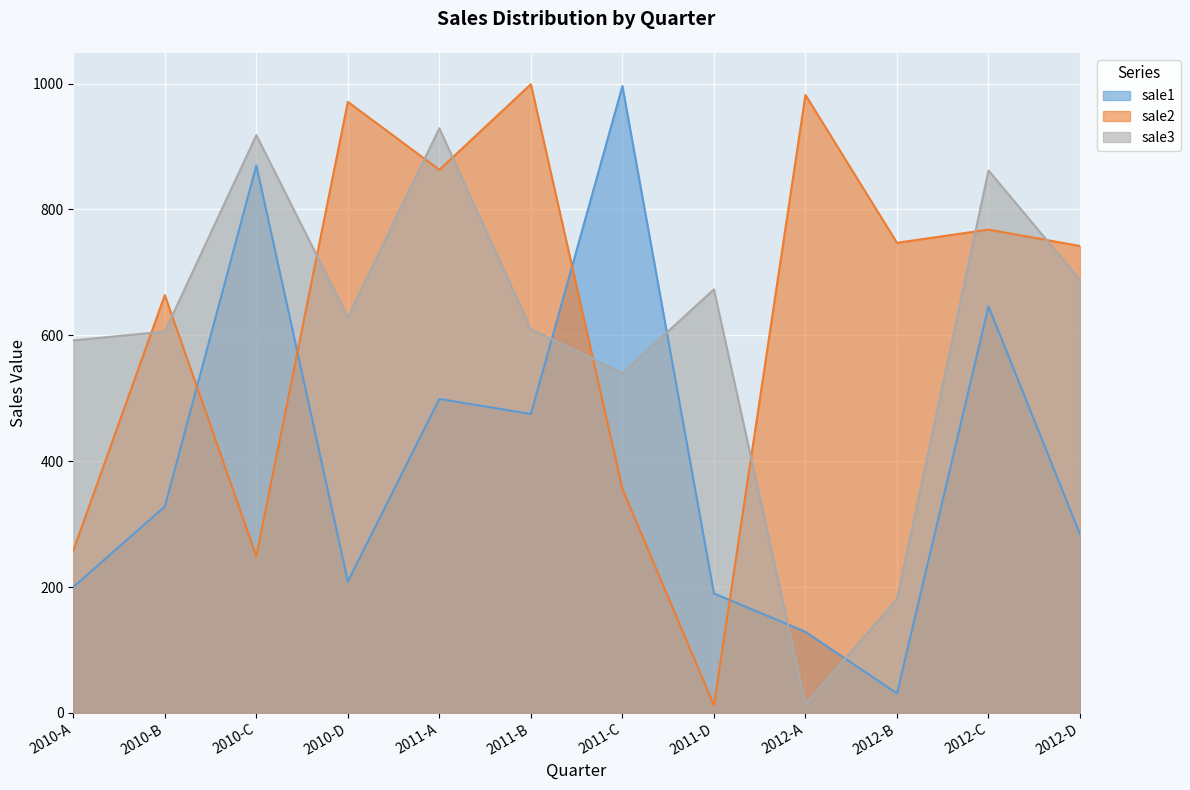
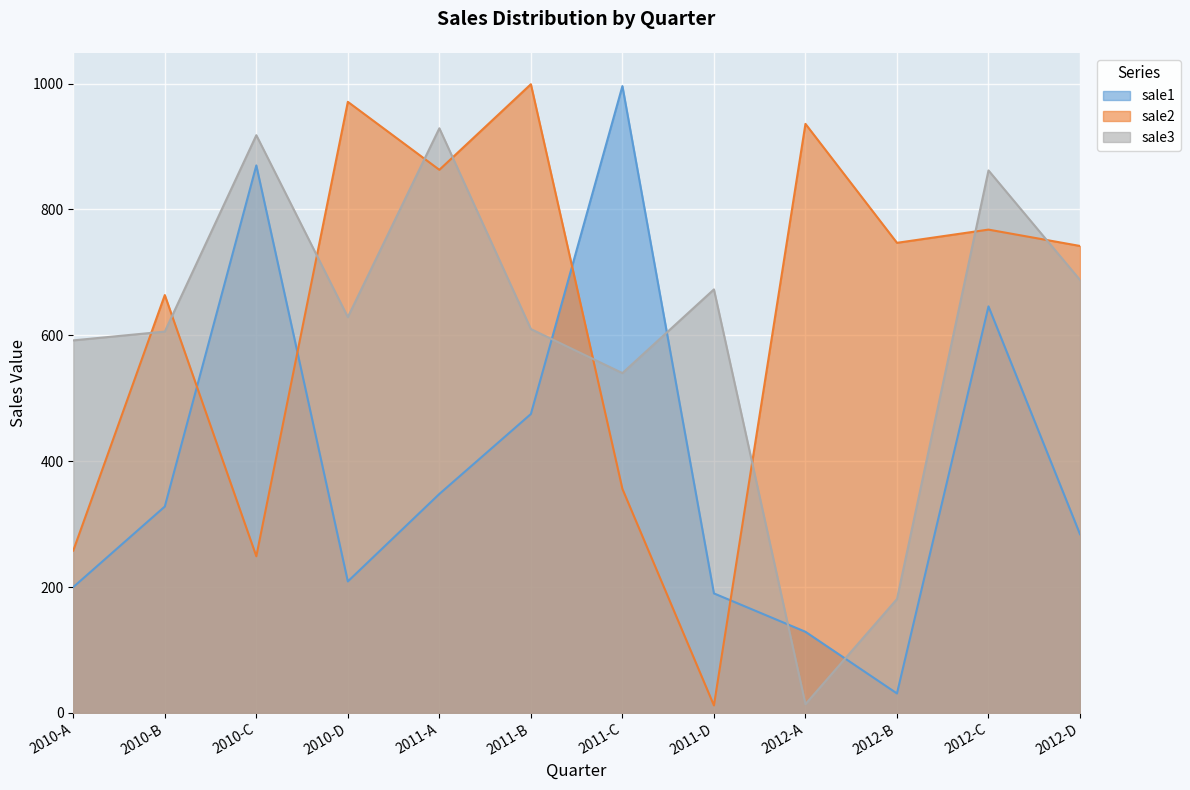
  {
    "sale1": {
      "2010-A": 200,
      "2010-B": 330,
      "2010-C": 870,
      "2010-D": 210,
-     "2011-A": 500,
+     "2011-A": 350,
      "2011-B": 480,
      "2011-C": 1000,
      "2011-D": 190,
      "2012-A": 130,
      "2012-B": 30,
      "2012-C": 650,
      "2012-D": 280
    },
    "sale2": {
      "2010-A": 260,
      "2010-B": 660,
      "2010-C": 250,
      "2010-D": 970,
      "2011-A": 860,
      "2011-B": 1000,
      "2011-C": 360,
      "2011-D": 10,
-     "2012-A": 980,
+     "2012-A": 940,
      "2012-B": 750,
      "2012-C": 770,
      "2012-D": 740
    },
    "sale3": {
      "2010-A": 590,
      "2010-B": 610,
      "2010-C": 920,
      "2010-D": 630,
      "2011-A": 930,
      "2011-B": 610,
      "2011-C": 540,
      "2011-D": 670,
      "2012-A": 10,
      "2012-B": 180,
      "2012-C": 860,
      "2012-D": 690
    }
  }
